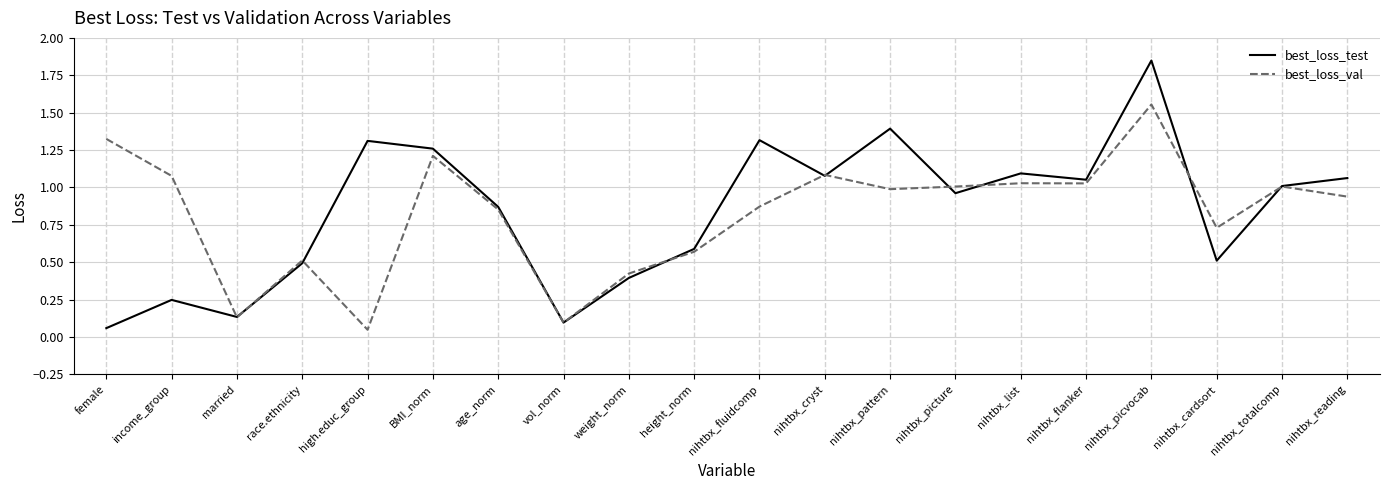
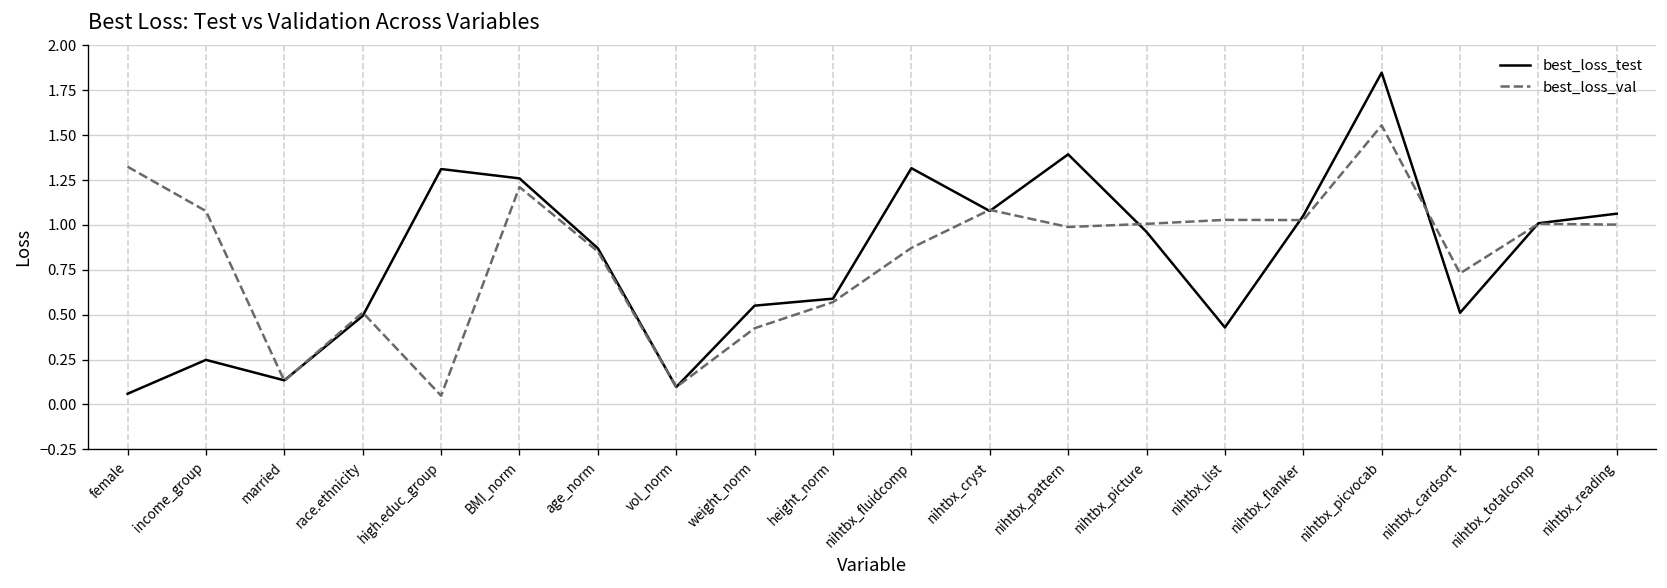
  {
    "best_loss_test": {
      "female": 0.06,
      "income_group": 0.25,
      "race.ethnicity": 0.49,
      "high.educ_group": 1.31,
      "BMI_norm": 1.26,
      "age_norm": 0.87,
-     "weight_norm": 0.39,
+     "weight_norm": 0.55,
      "height_norm": 0.59,
      "nihtbx_fluidcomp": 1.32,
      "nihtbx_pattern": 1.39,
      "nihtbx_picture": 0.96,
-     "nihtbx_list": 1.09,
+     "nihtbx_list": 0.43,
      "nihtbx_flanker": 1.05,
      "nihtbx_picvocab": 1.85,
      "nihtbx_cardsort": 0.51,
      "nihtbx_reading": 1.06
    },
    "best_loss_val": {
      "female": 1.32,
      "income_group": 1.08,
      "race.ethnicity": 0.51,
      "high.educ_group": 0.05,
      "BMI_norm": 1.21,
      "age_norm": 0.85,
      "weight_norm": 0.42,
      "height_norm": 0.57,
      "nihtbx_fluidcomp": 0.87,
      "nihtbx_pattern": 0.99,
      "nihtbx_picture": 1.01,
      "nihtbx_list": 1.03,
      "nihtbx_flanker": 1.03,
      "nihtbx_picvocab": 1.55,
      "nihtbx_cardsort": 0.73,
-     "nihtbx_reading": 0.94
+     "nihtbx_reading": 1.00
    }
  }
